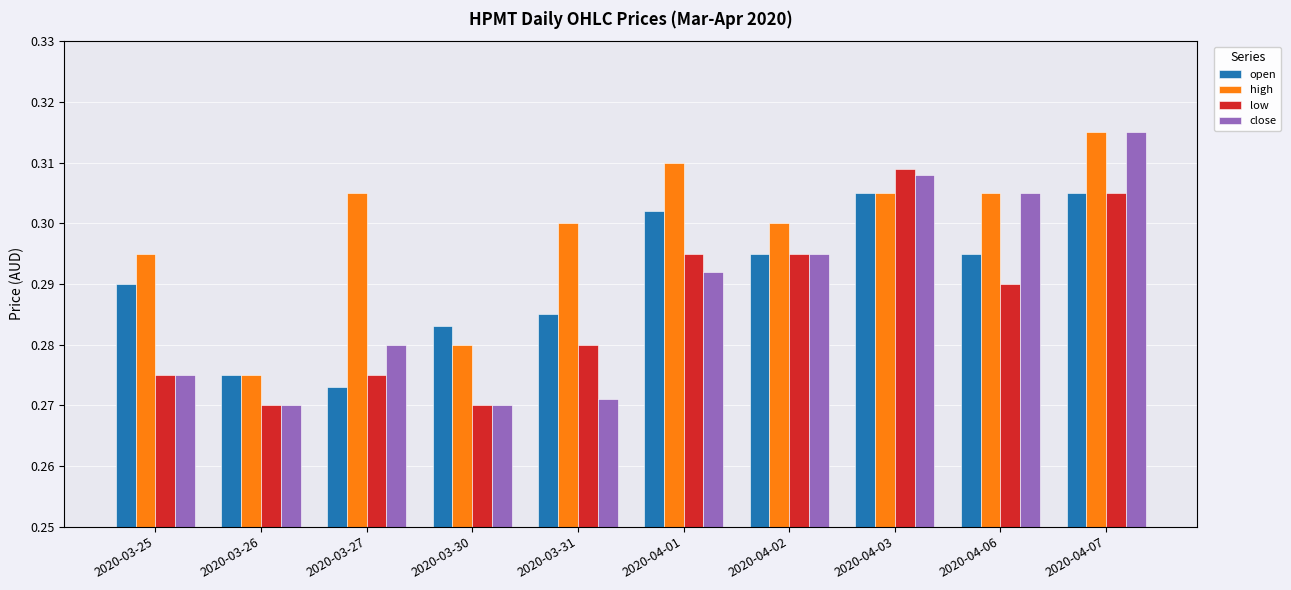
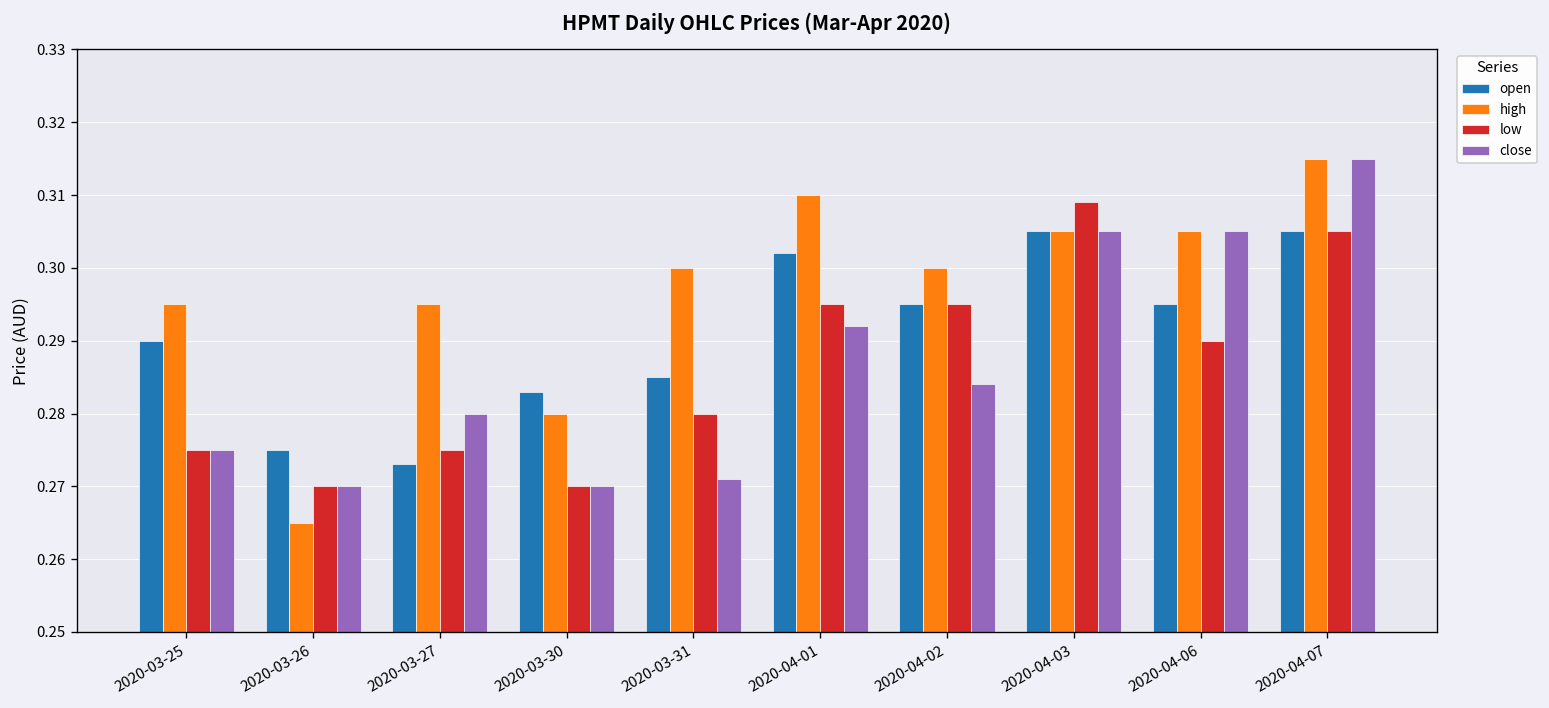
  {
    "open": {
      "2020-03-25": 0.290,
      "2020-03-26": 0.275,
      "2020-03-27": 0.273,
      "2020-03-30": 0.283,
      "2020-03-31": 0.285,
      "2020-04-01": 0.302,
      "2020-04-02": 0.295,
      "2020-04-03": 0.305,
      "2020-04-06": 0.295,
      "2020-04-07": 0.305
    },
    "high": {
      "2020-03-25": 0.295,
-     "2020-03-26": 0.275,
-     "2020-03-27": 0.305,
+     "2020-03-26": 0.265,
+     "2020-03-27": 0.295,
      "2020-03-30": 0.280,
      "2020-03-31": 0.300,
      "2020-04-01": 0.310,
      "2020-04-02": 0.300,
      "2020-04-03": 0.305,
      "2020-04-06": 0.305,
      "2020-04-07": 0.315
    },
    "low": {
      "2020-03-25": 0.275,
      "2020-03-26": 0.270,
      "2020-03-27": 0.275,
      "2020-03-30": 0.270,
      "2020-03-31": 0.280,
      "2020-04-01": 0.295,
      "2020-04-02": 0.295,
      "2020-04-03": 0.309,
      "2020-04-06": 0.290,
      "2020-04-07": 0.305
    },
    "close": {
      "2020-03-25": 0.275,
      "2020-03-26": 0.270,
      "2020-03-27": 0.280,
      "2020-03-30": 0.270,
      "2020-03-31": 0.271,
      "2020-04-01": 0.292,
-     "2020-04-02": 0.295,
-     "2020-04-03": 0.308,
+     "2020-04-02": 0.284,
+     "2020-04-03": 0.305,
      "2020-04-06": 0.305,
      "2020-04-07": 0.315
    }
  }
